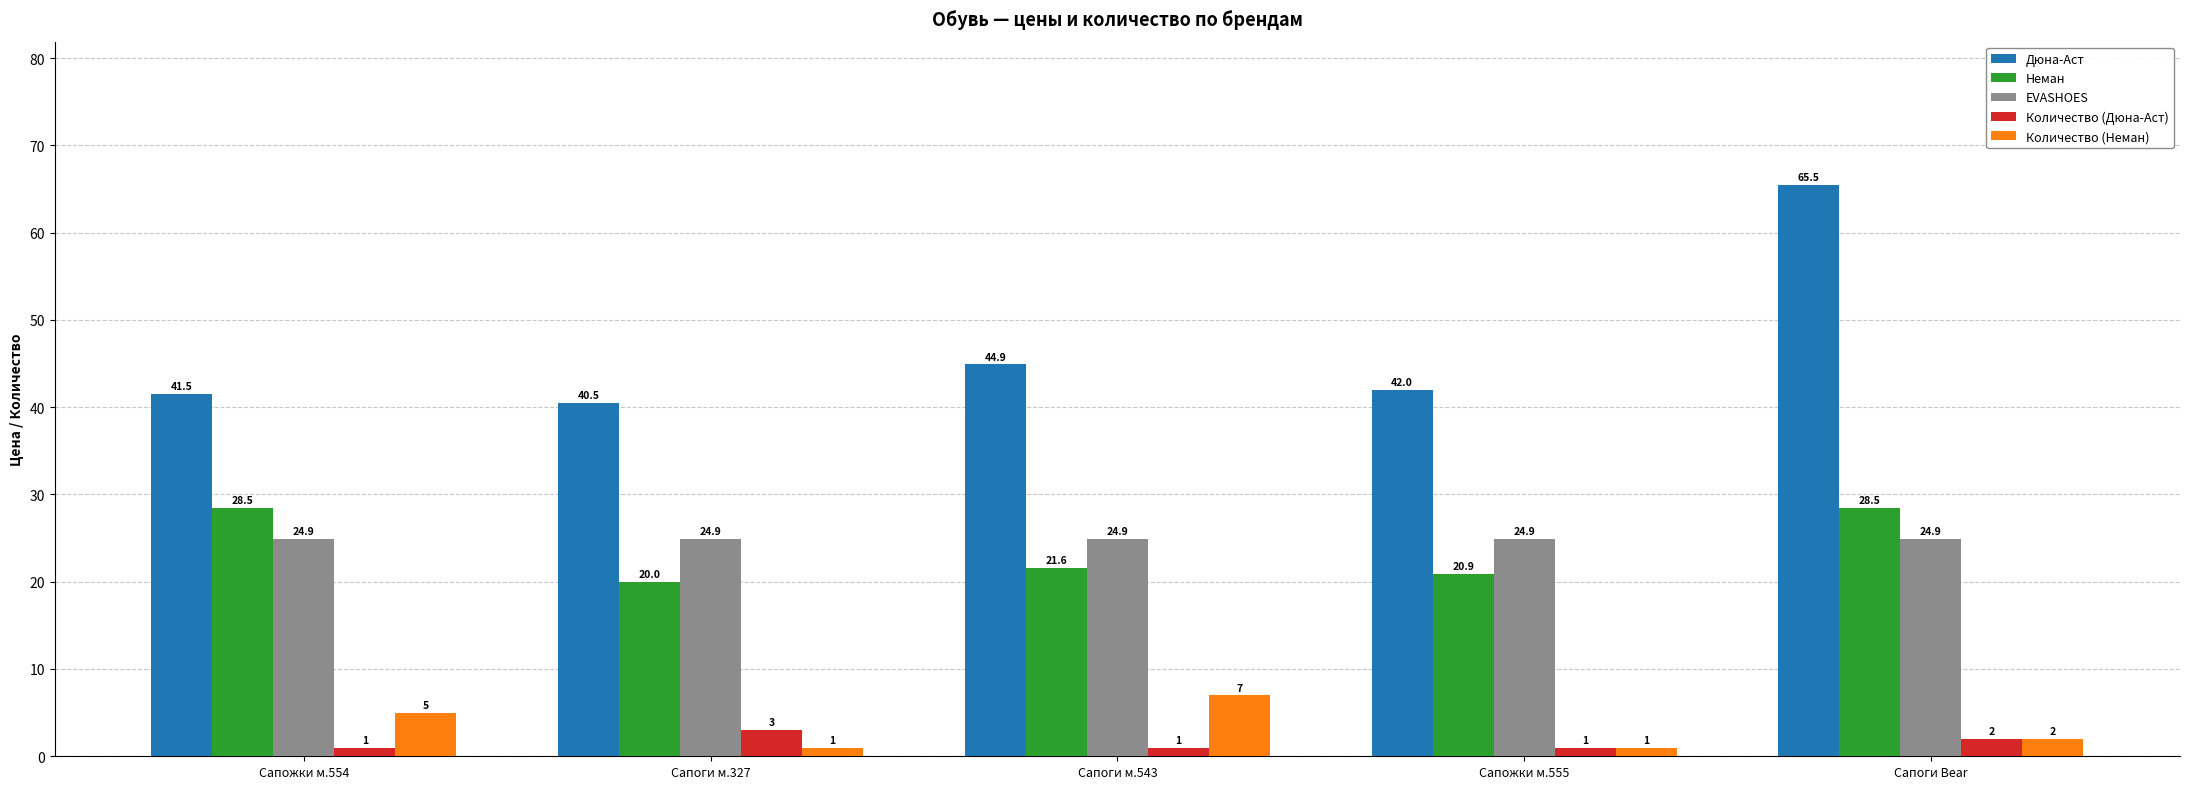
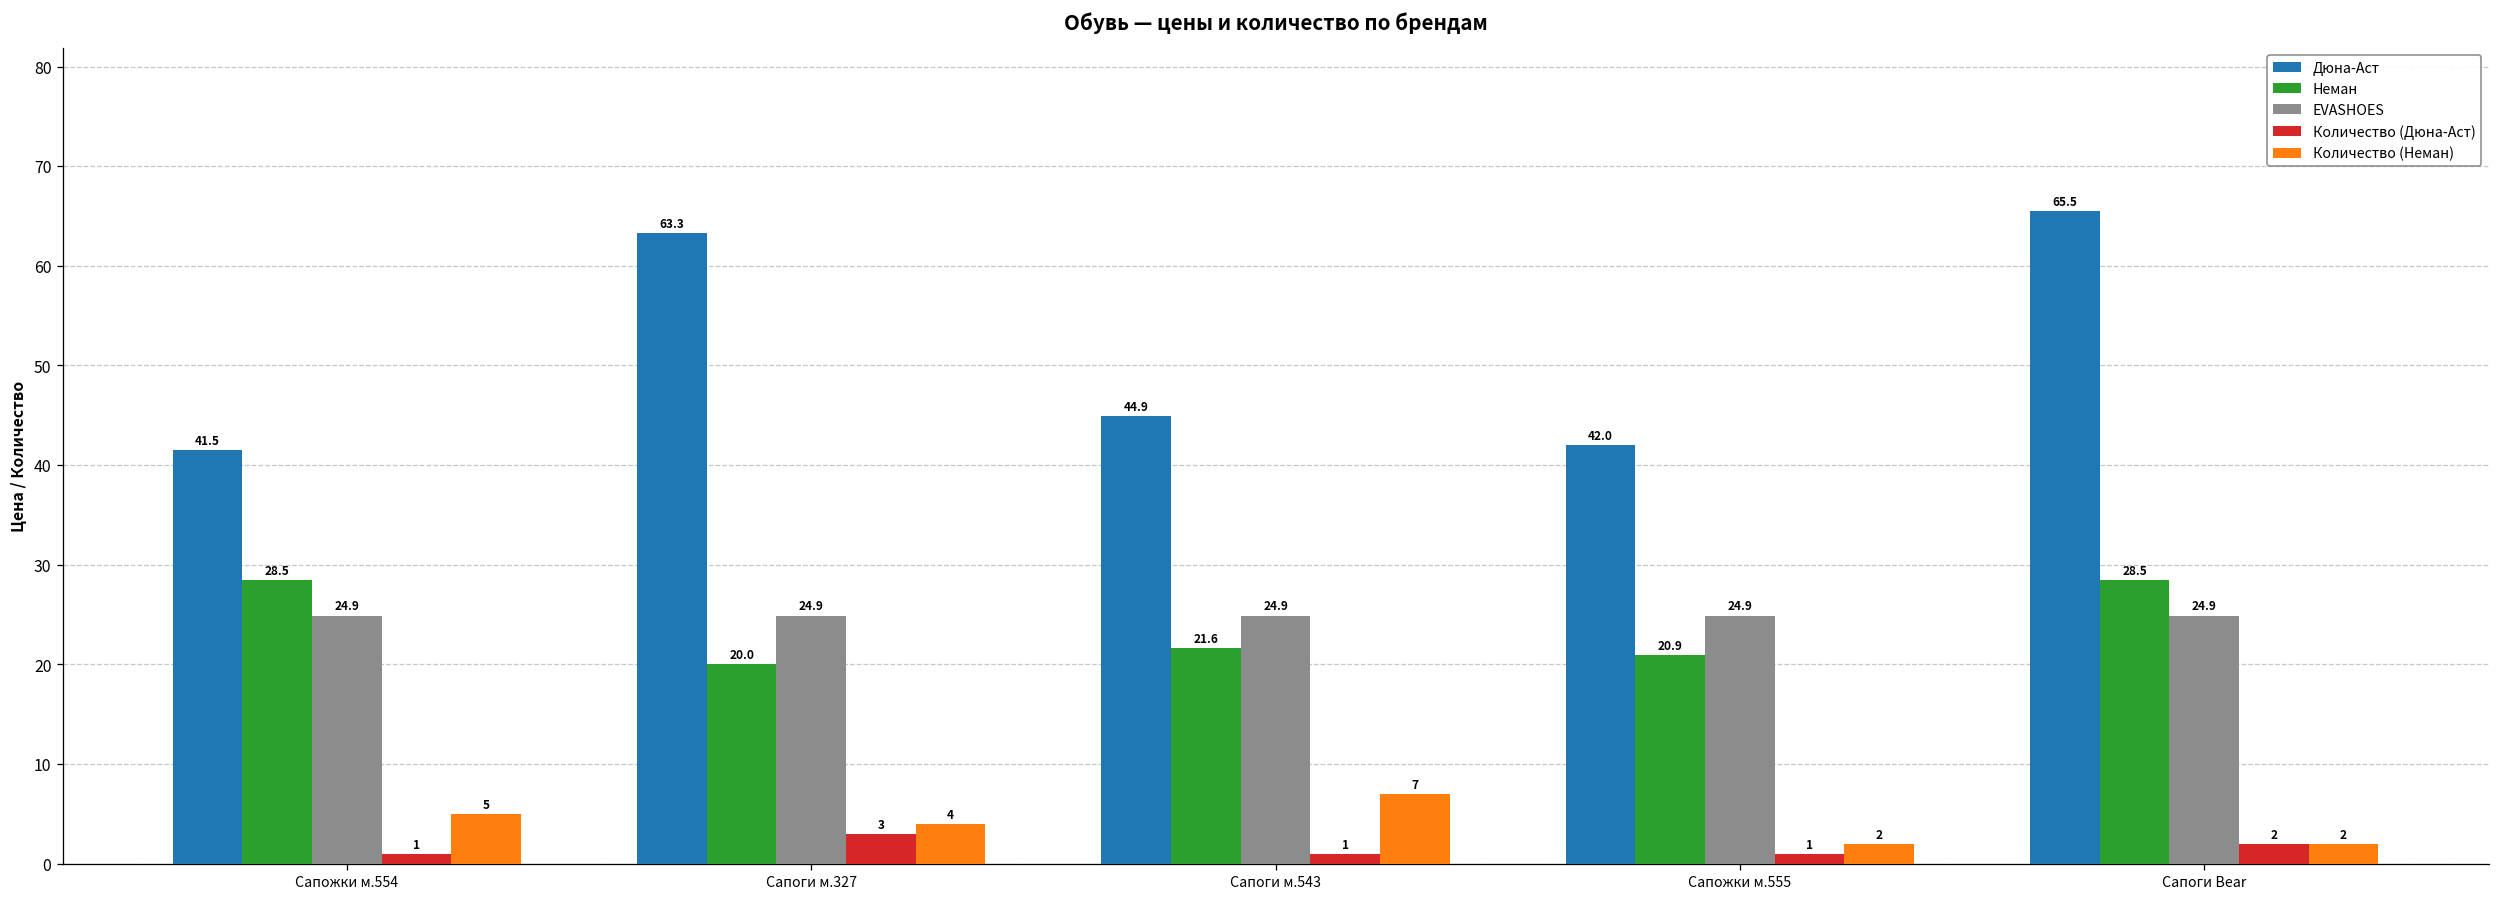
  {
    "Дюна-Аст": {
      "Сапожки м.554": 41.5,
-     "Сапоги м.327": 40.5,
+     "Сапоги м.327": 63.3,
      "Сапоги м.543": 44.9,
      "Сапожки м.555": 42.0,
      "Сапоги Bear": 65.5
    },
    "Неман": {
      "Сапожки м.554": 28.5,
      "Сапоги м.327": 20.0,
      "Сапоги м.543": 21.6,
      "Сапожки м.555": 20.9,
      "Сапоги Bear": 28.5
    },
    "EVASHOES": {
      "Сапожки м.554": 24.9,
      "Сапоги м.327": 24.9,
      "Сапоги м.543": 24.9,
      "Сапожки м.555": 24.9,
      "Сапоги Bear": 24.9
    },
    "Количество (Дюна-Аст)": {
      "Сапожки м.554": 1,
      "Сапоги м.327": 3,
      "Сапоги м.543": 1,
      "Сапожки м.555": 1,
      "Сапоги Bear": 2
    },
    "Количество (Неман)": {
      "Сапожки м.554": 5,
-     "Сапоги м.327": 1,
+     "Сапоги м.327": 4,
      "Сапоги м.543": 7,
-     "Сапожки м.555": 1,
+     "Сапожки м.555": 2,
      "Сапоги Bear": 2
    }
  }
